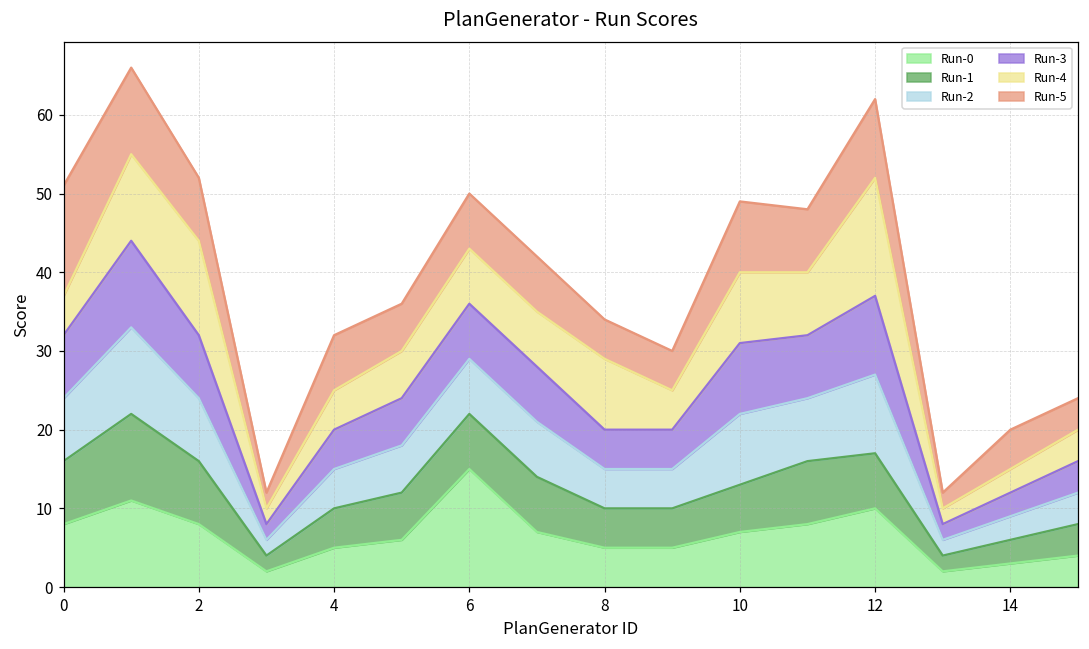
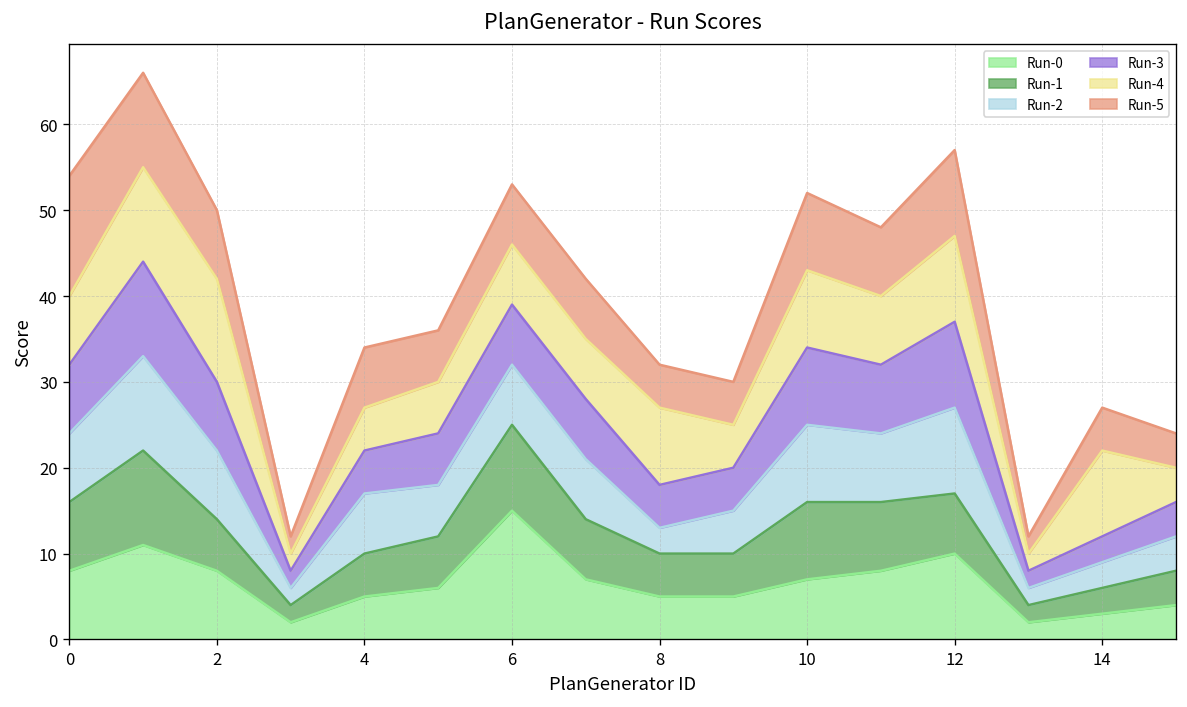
  {
    "Run-0": {
      "0": 8,
      "2": 8,
      "4": 5,
      "6": 15,
      "8": 5,
      "10": 7,
      "12": 10,
      "14": 3
    },
    "Run-1": {
      "0": 8,
-     "2": 8,
+     "2": 6,
      "4": 5,
-     "6": 7,
+     "6": 10,
      "8": 5,
-     "10": 6,
+     "10": 9,
      "12": 7,
      "14": 3
    },
    "Run-2": {
      "0": 8,
      "2": 8,
-     "4": 5,
+     "4": 7,
      "6": 7,
-     "8": 5,
+     "8": 3,
      "10": 9,
      "12": 10,
      "14": 3
    },
    "Run-3": {
      "0": 8,
      "2": 8,
      "4": 5,
      "6": 7,
      "8": 5,
      "10": 9,
      "12": 10,
      "14": 3
    },
    "Run-4": {
-     "0": 5,
+     "0": 8,
      "2": 12,
      "4": 5,
      "6": 7,
      "8": 9,
      "10": 9,
-     "12": 15,
-     "14": 3
+     "12": 10,
+     "14": 10
    },
    "Run-5": {
      "0": 14,
      "2": 8,
      "4": 7,
      "6": 7,
      "8": 5,
      "10": 9,
      "12": 10,
      "14": 5
    }
  }
